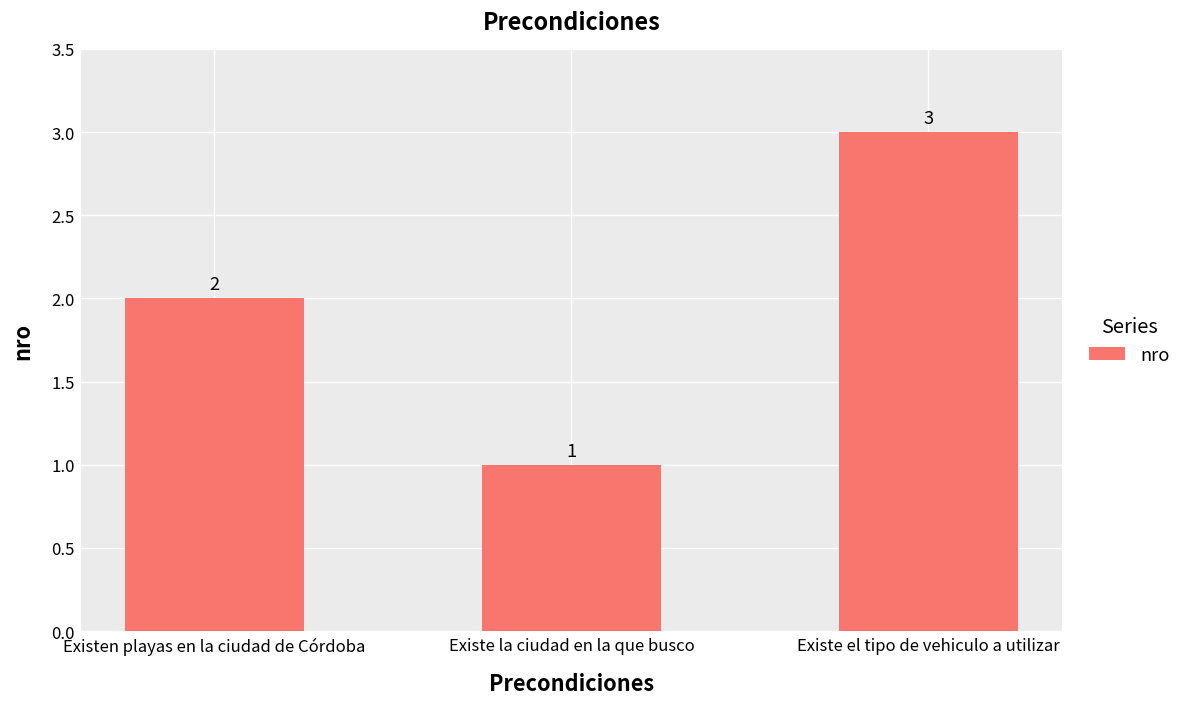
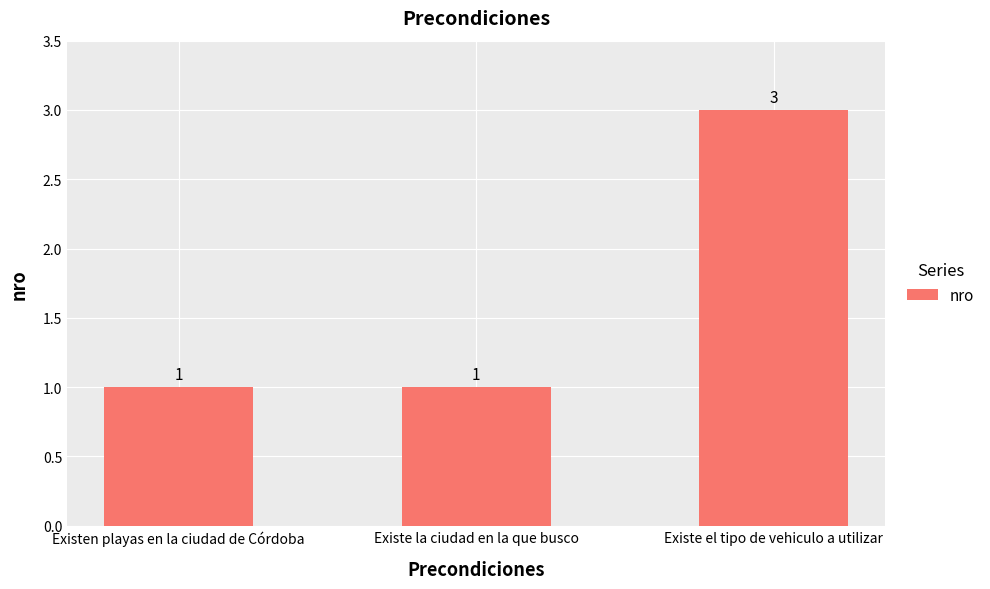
  {
-   "Existen playas en la ciudad de Córdoba": 2,
+   "Existen playas en la ciudad de Córdoba": 1,
    "Existe la ciudad en la que busco": 1,
    "Existe el tipo de vehiculo a utilizar": 3
  }
